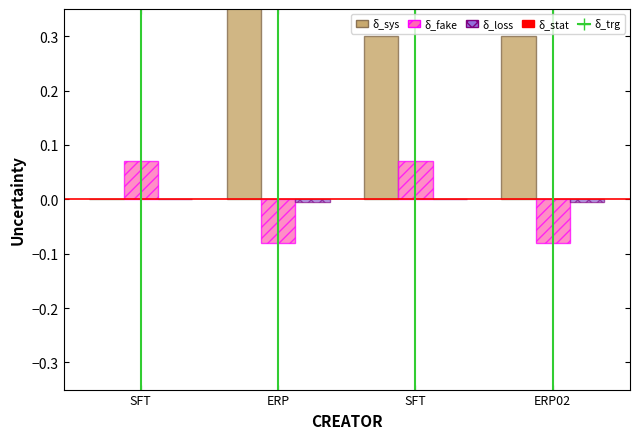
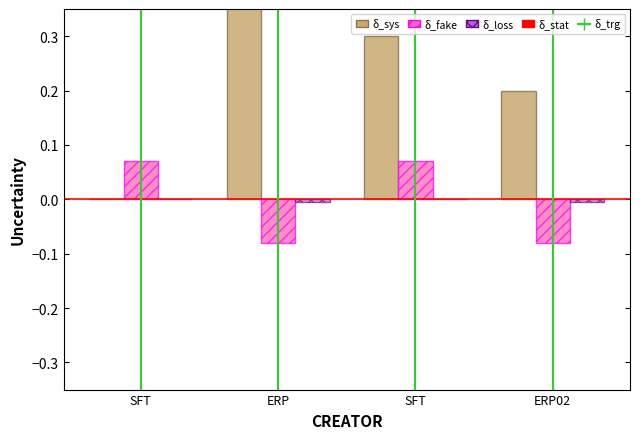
  {
    "δ_sys": {
-     "ERP02": 0.30
+     "ERP02": 0.20
    },
    "δ_fake": {
      "ERP": -0.08,
      "ERP02": -0.08
    },
    "δ_loss": {
      "ERP": -0.01,
      "ERP02": -0.01
    }
  }
